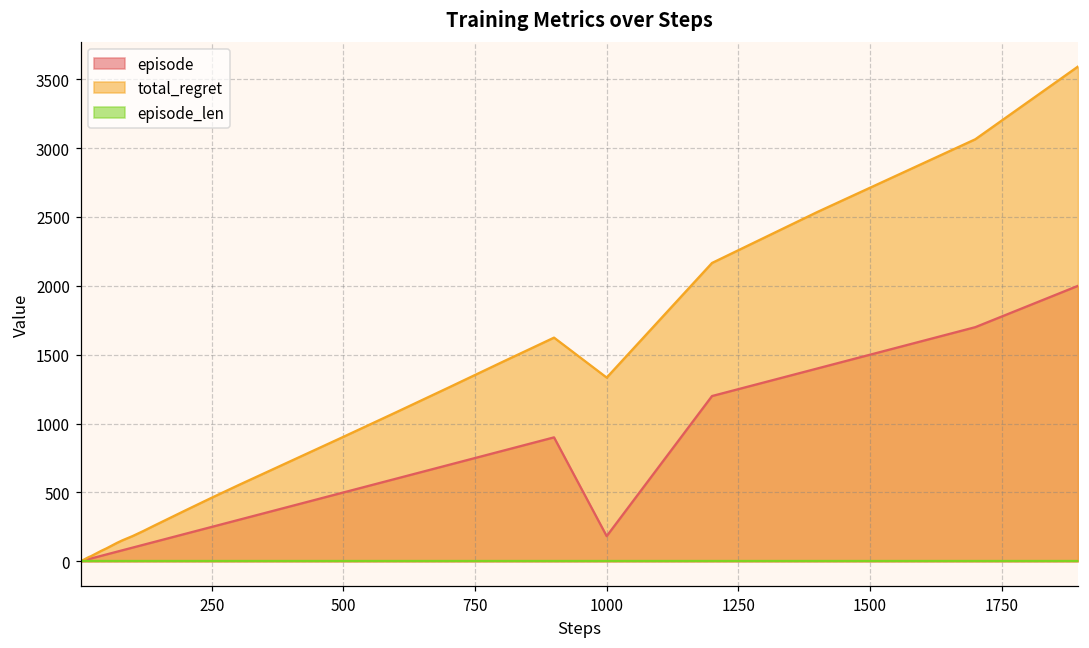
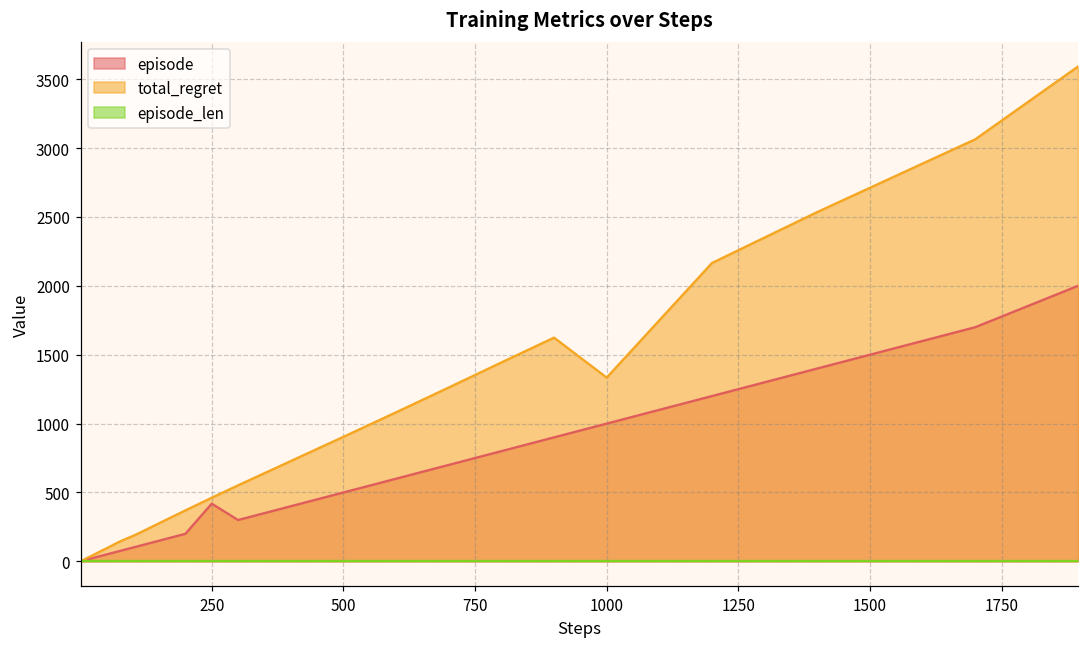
  {
    "episode": {
-     "250": 250,
+     "250": 420,
      "500": 500,
-     "1000": 180
+     "1000": 1000
    },
    "total_regret": {
      "250": 460,
      "500": 900,
      "1000": 1330
    },
    "episode_len": {
      "250": 0,
      "500": 0,
      "1000": 0
    }
  }
